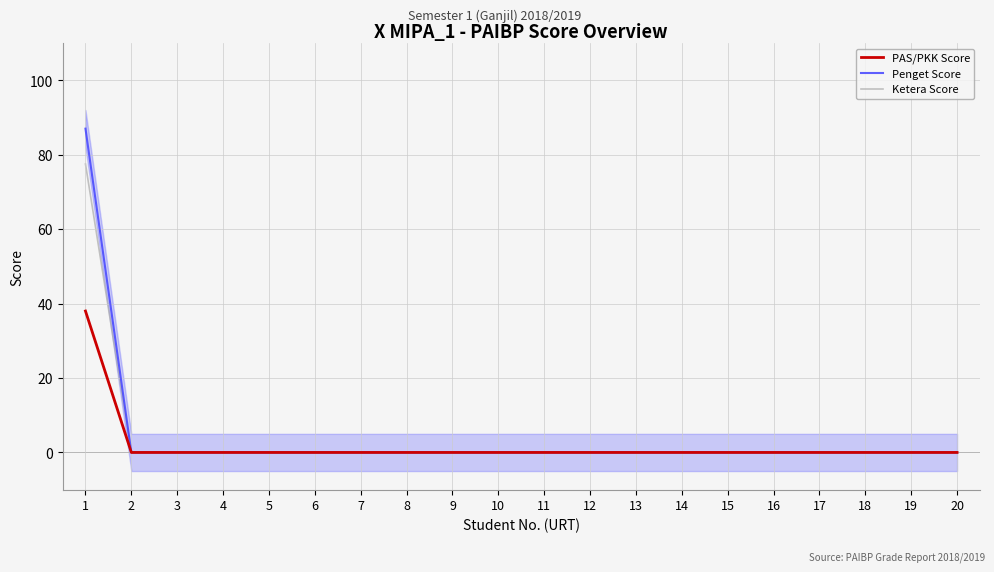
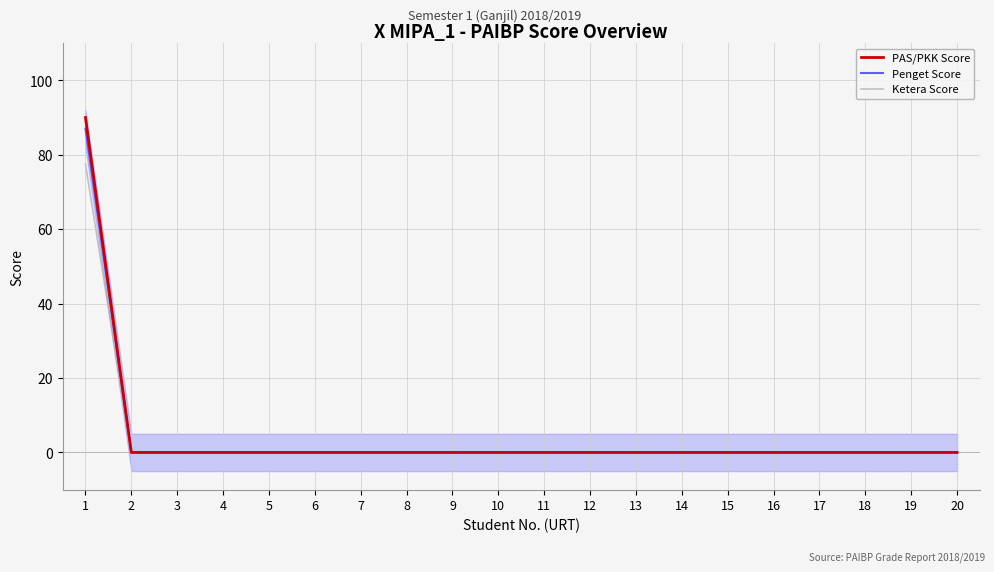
  {
    "PAS/PKK Score": {
-     "1": 38
+     "1": 90
    },
    "Ketera Score": {
      "1": 78
    }
  }
